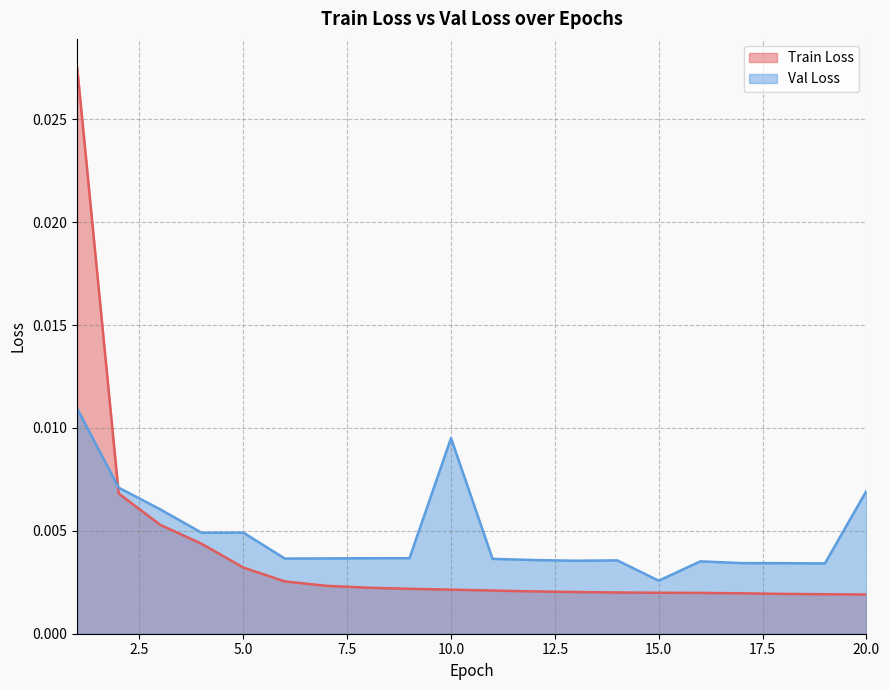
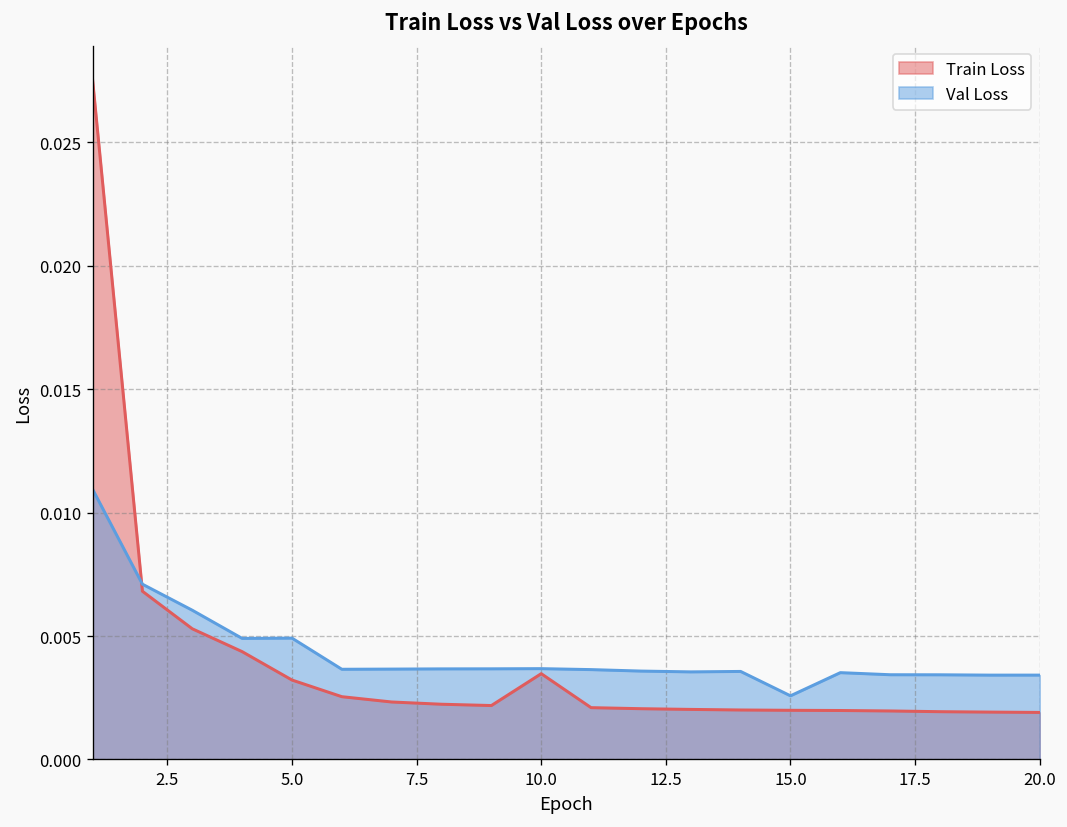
  {
    "Train Loss": {
      "5.0": 0.0032,
-     "10.0": 0.0021,
+     "10.0": 0.0035,
      "15.0": 0.0020,
      "20.0": 0.0019
    },
    "Val Loss": {
      "5.0": 0.0049,
-     "10.0": 0.0095,
+     "10.0": 0.0037,
      "15.0": 0.0026,
-     "20.0": 0.0069
+     "20.0": 0.0034
    }
  }
